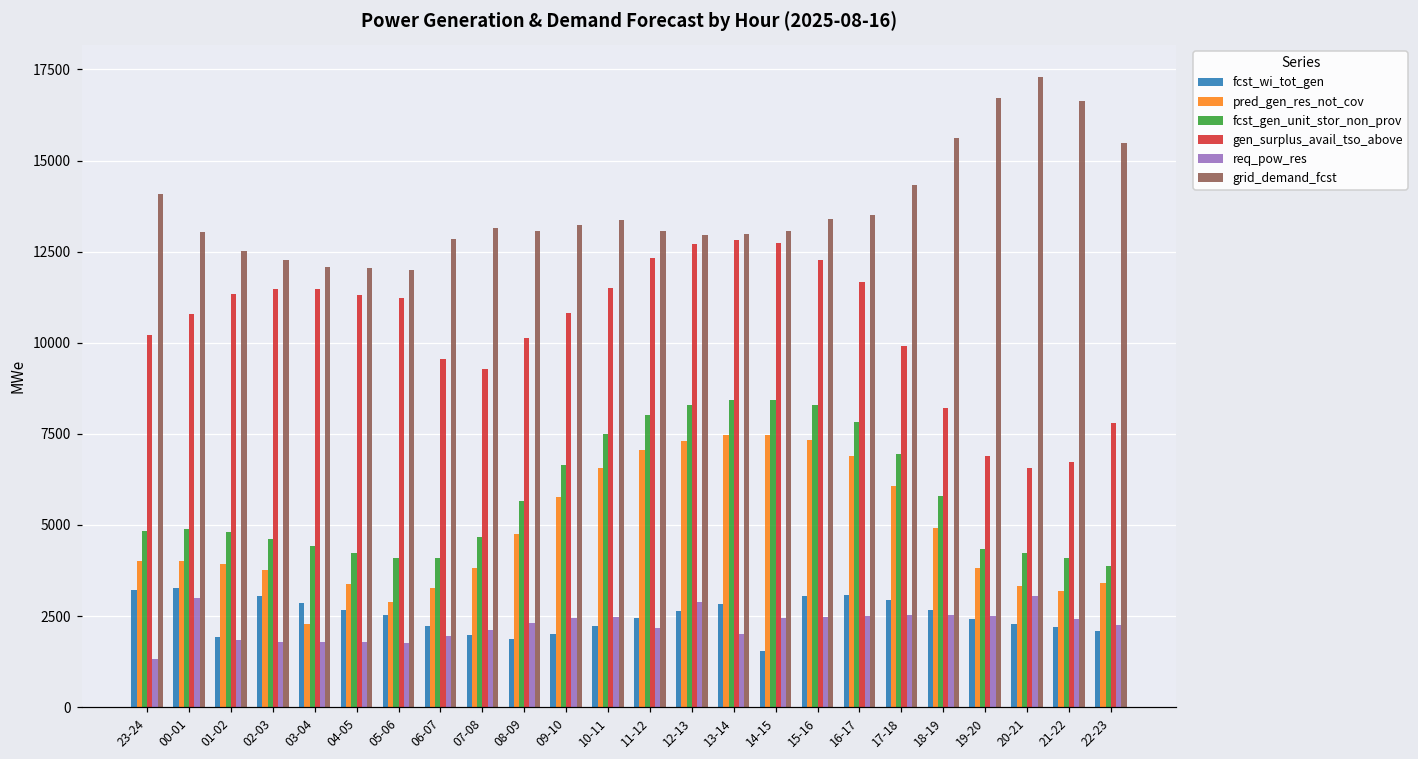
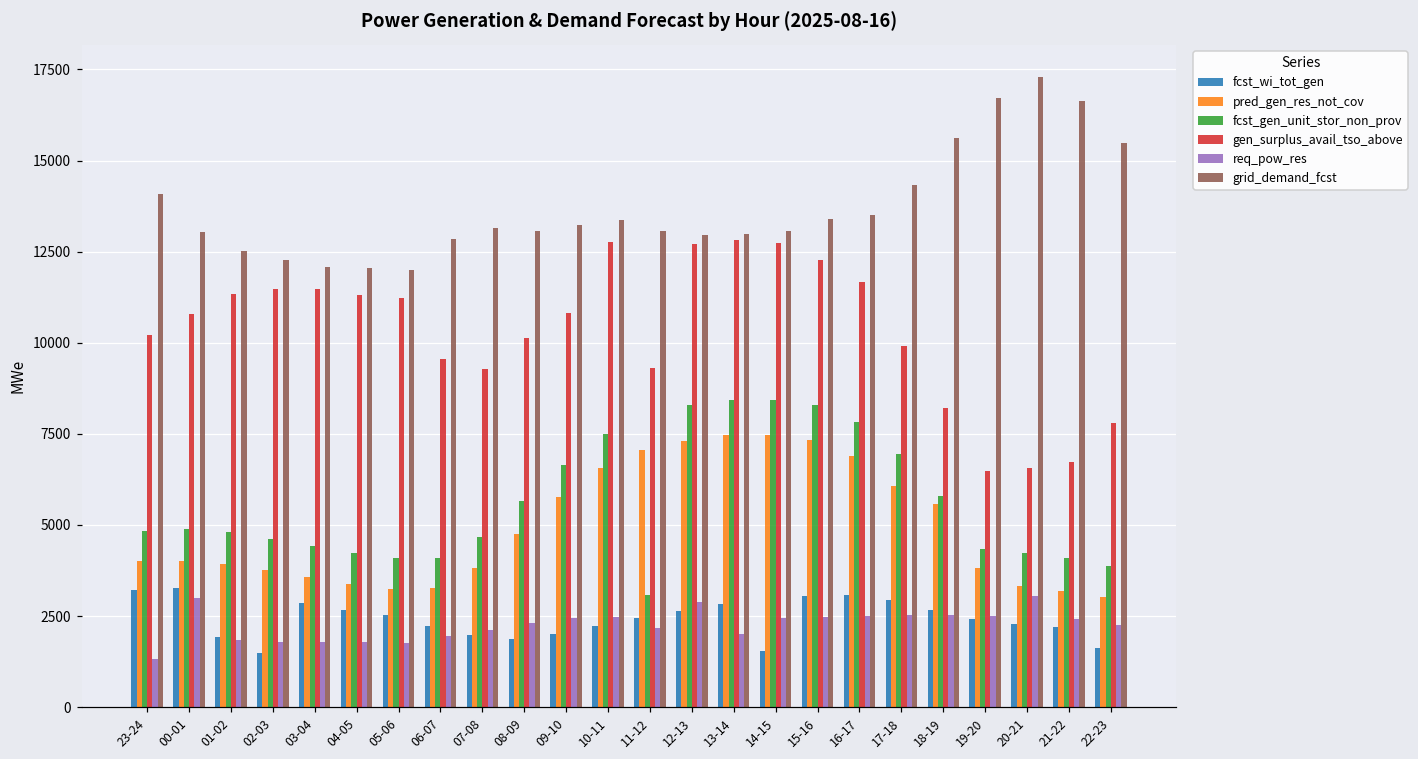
  {
    "fcst_wi_tot_gen": {
      "23-24": 3200,
      "00-01": 3300,
      "01-02": 1900,
-     "02-03": 3100,
+     "02-03": 1500,
      "03-04": 2900,
      "04-05": 2700,
      "05-06": 2500,
      "06-07": 2200,
      "07-08": 2000,
      "08-09": 1900,
      "09-10": 2000,
      "10-11": 2200,
      "11-12": 2500,
      "12-13": 2600,
      "13-14": 2800,
      "14-15": 1500,
      "15-16": 3100,
      "16-17": 3100,
      "17-18": 3000,
      "18-19": 2700,
      "19-20": 2400,
      "20-21": 2300,
      "21-22": 2200,
-     "22-23": 2100
+     "22-23": 1600
    },
    "pred_gen_res_not_cov": {
      "23-24": 4000,
      "00-01": 4000,
      "01-02": 3900,
      "02-03": 3800,
-     "03-04": 2300,
+     "03-04": 3600,
      "04-05": 3400,
-     "05-06": 2900,
+     "05-06": 3200,
      "06-07": 3300,
      "07-08": 3800,
      "08-09": 4800,
      "09-10": 5800,
      "10-11": 6600,
      "11-12": 7100,
      "12-13": 7300,
      "13-14": 7500,
      "14-15": 7500,
      "15-16": 7300,
      "16-17": 6900,
      "17-18": 6100,
-     "18-19": 4900,
+     "18-19": 5600,
      "19-20": 3800,
      "20-21": 3300,
      "21-22": 3200,
-     "22-23": 3400
+     "22-23": 3000
    },
    "fcst_gen_unit_stor_non_prov": {
      "23-24": 4800,
      "00-01": 4900,
      "01-02": 4800,
      "02-03": 4600,
      "03-04": 4400,
      "04-05": 4200,
      "05-06": 4100,
      "06-07": 4100,
      "07-08": 4700,
      "08-09": 5700,
      "09-10": 6700,
      "10-11": 7500,
-     "11-12": 8000,
+     "11-12": 3100,
      "12-13": 8300,
      "13-14": 8400,
      "14-15": 8400,
      "15-16": 8300,
      "16-17": 7800,
      "17-18": 6900,
      "18-19": 5800,
      "19-20": 4300,
      "20-21": 4200,
      "21-22": 4100,
      "22-23": 3900
    },
    "gen_surplus_avail_tso_above": {
      "23-24": 10200,
      "00-01": 10800,
      "01-02": 11300,
      "02-03": 11500,
      "03-04": 11500,
      "04-05": 11300,
      "05-06": 11200,
      "06-07": 9600,
      "07-08": 9300,
      "08-09": 10100,
      "09-10": 10800,
-     "10-11": 11500,
-     "11-12": 12300,
+     "10-11": 12800,
+     "11-12": 9300,
      "12-13": 12700,
      "13-14": 12800,
      "14-15": 12700,
      "15-16": 12300,
      "16-17": 11700,
      "17-18": 9900,
      "18-19": 8200,
-     "19-20": 6900,
+     "19-20": 6500,
      "20-21": 6600,
      "21-22": 6700,
      "22-23": 7800
    },
    "req_pow_res": {
      "23-24": 1300,
      "00-01": 3000,
      "01-02": 1800,
      "02-03": 1800,
      "03-04": 1800,
      "04-05": 1800,
      "05-06": 1800,
      "06-07": 1900,
      "07-08": 2100,
      "08-09": 2300,
      "09-10": 2500,
      "10-11": 2500,
      "11-12": 2200,
      "12-13": 2900,
      "13-14": 2000,
      "14-15": 2500,
      "15-16": 2500,
      "16-17": 2500,
      "17-18": 2500,
      "18-19": 2500,
      "19-20": 2500,
      "20-21": 3100,
      "21-22": 2400,
      "22-23": 2300
    },
    "grid_demand_fcst": {
      "23-24": 14100,
      "00-01": 13000,
      "01-02": 12500,
      "02-03": 12300,
      "03-04": 12100,
      "04-05": 12100,
      "05-06": 12000,
      "06-07": 12900,
      "07-08": 13100,
      "08-09": 13100,
      "09-10": 13200,
      "10-11": 13400,
      "11-12": 13100,
      "12-13": 13000,
      "13-14": 13000,
      "14-15": 13100,
      "15-16": 13400,
      "16-17": 13500,
      "17-18": 14300,
      "18-19": 15600,
      "19-20": 16700,
      "20-21": 17300,
      "21-22": 16600,
      "22-23": 15500
    }
  }
